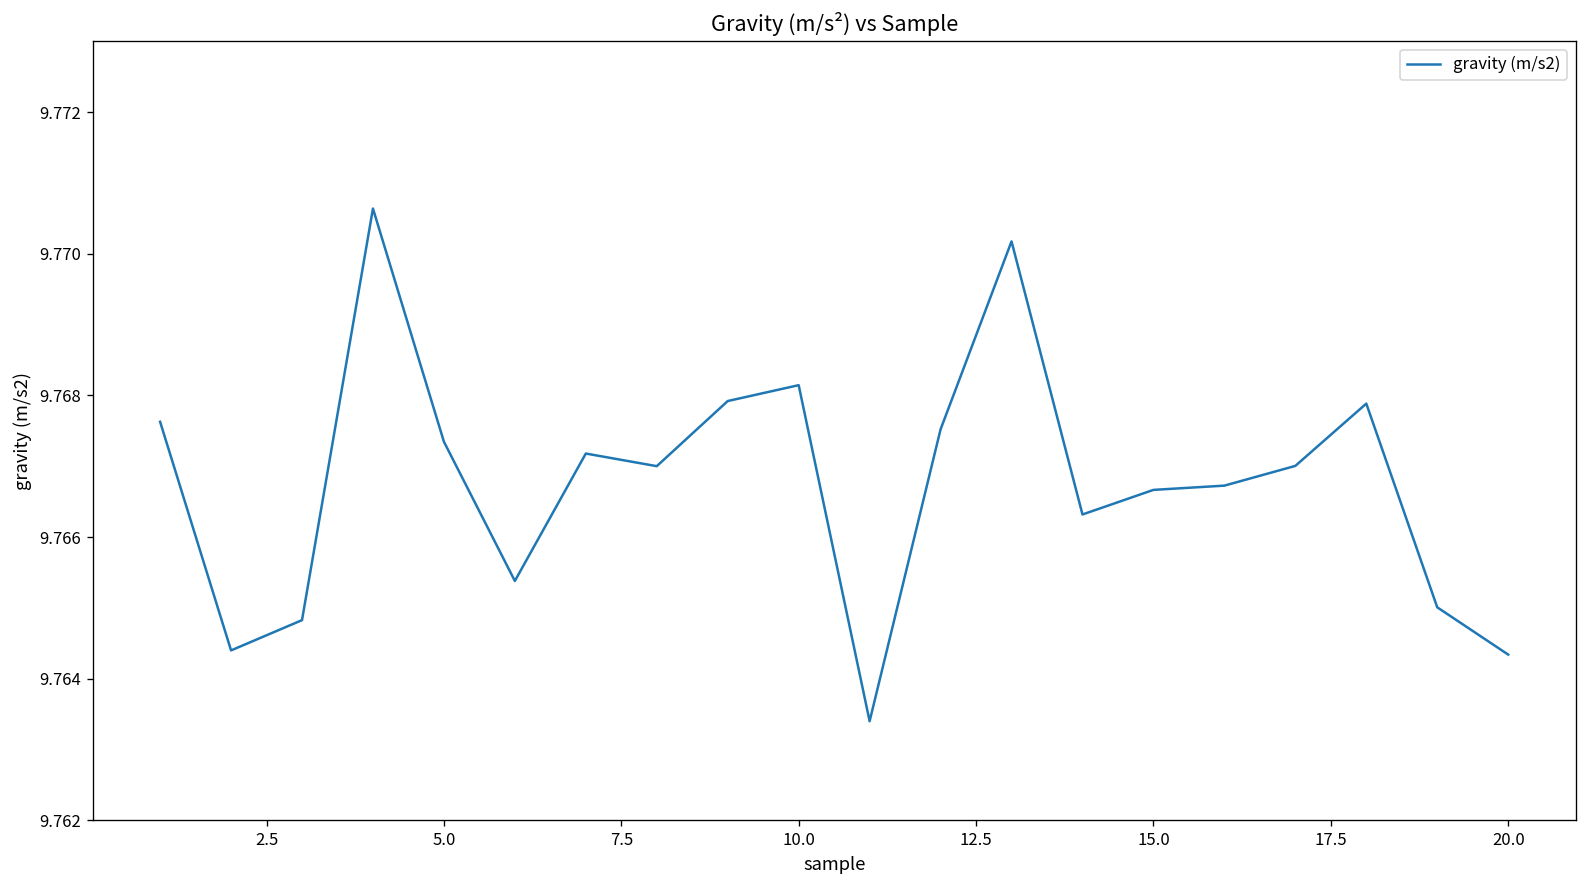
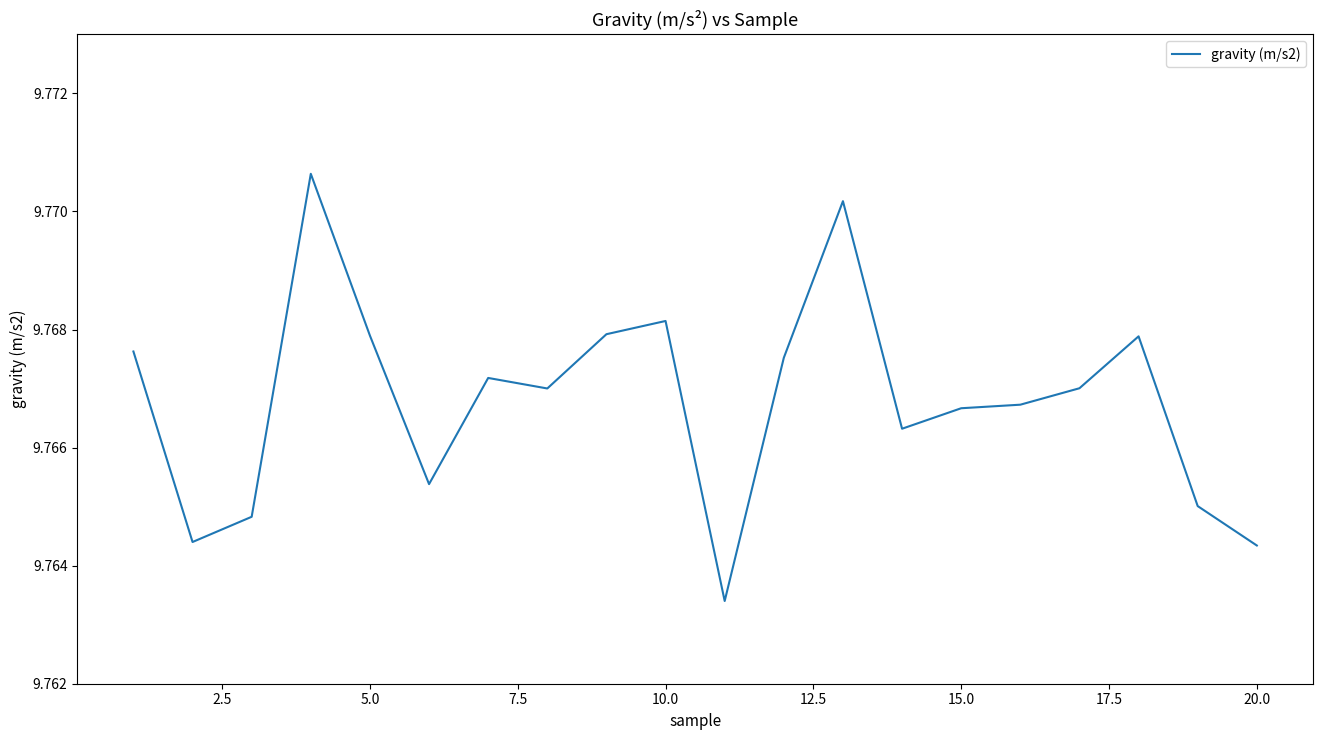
  {
-   "5.0": 9.7673,
+   "5.0": 9.7679,
    "10.0": 9.7681,
    "15.0": 9.7667,
    "20.0": 9.7643
  }
